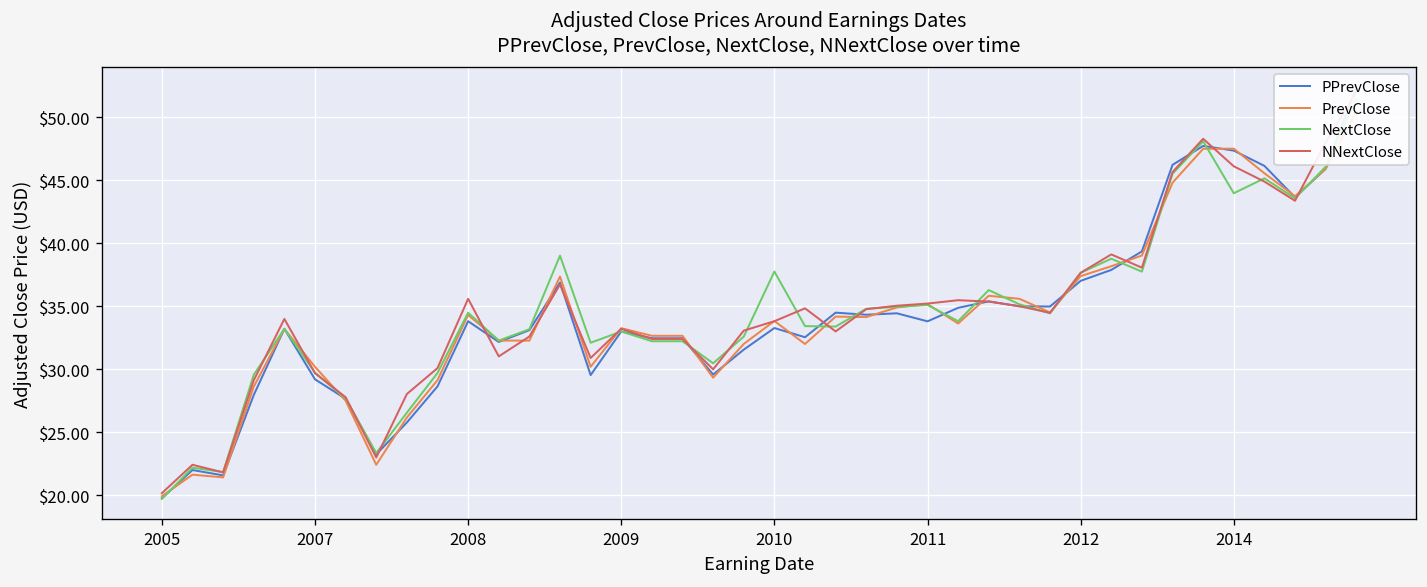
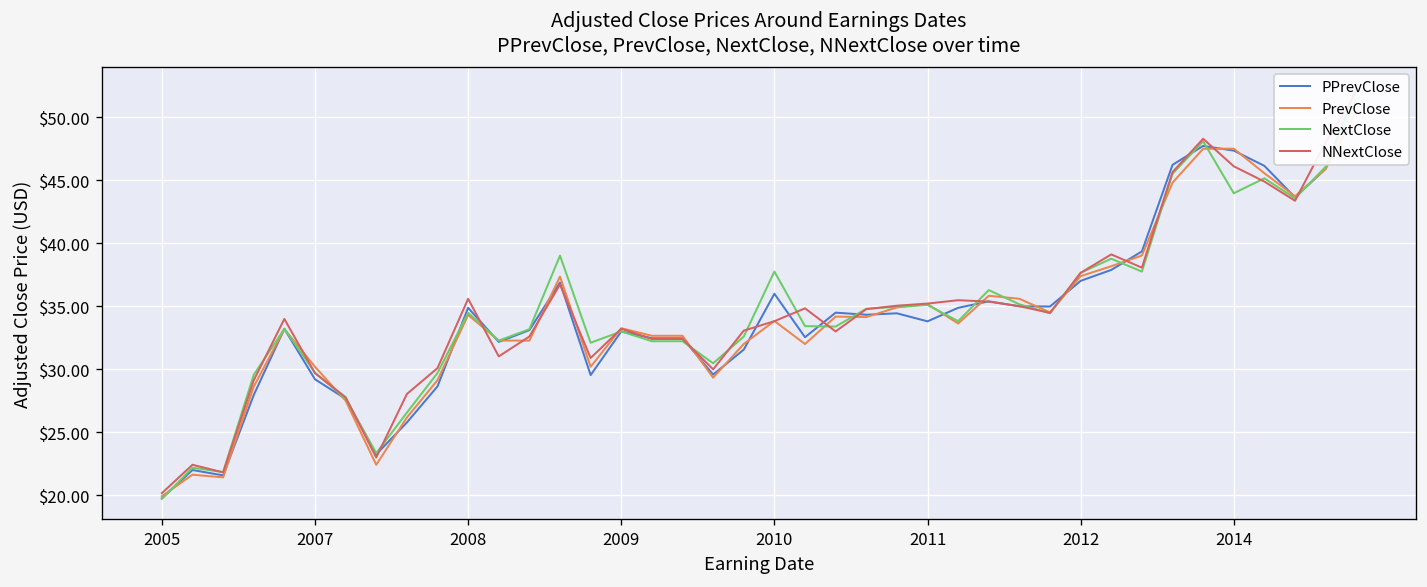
  {
    "PPrevClose": {
      "2007": "$29.2",
-     "2008": "$33.8",
-     "2010": "$33.3",
+     "2008": "$34.9",
+     "2010": "$36.0",
      "2011": "$33.8",
      "2012": "$37.0"
    },
    "NextClose": {
      "2010": "$37.8",
      "2014": "$44.0"
    }
  }
